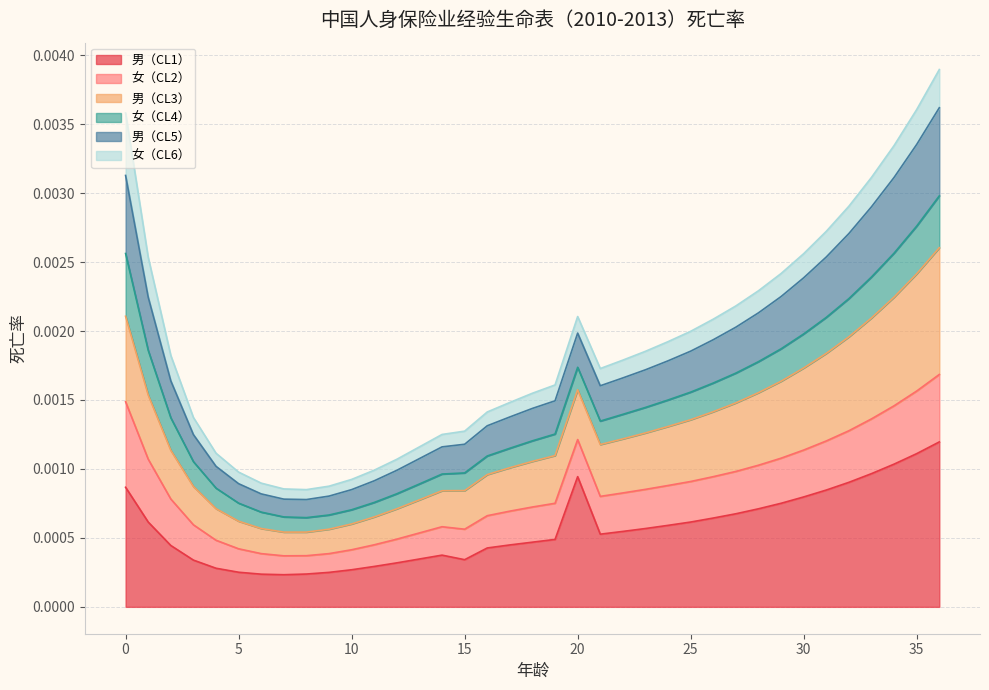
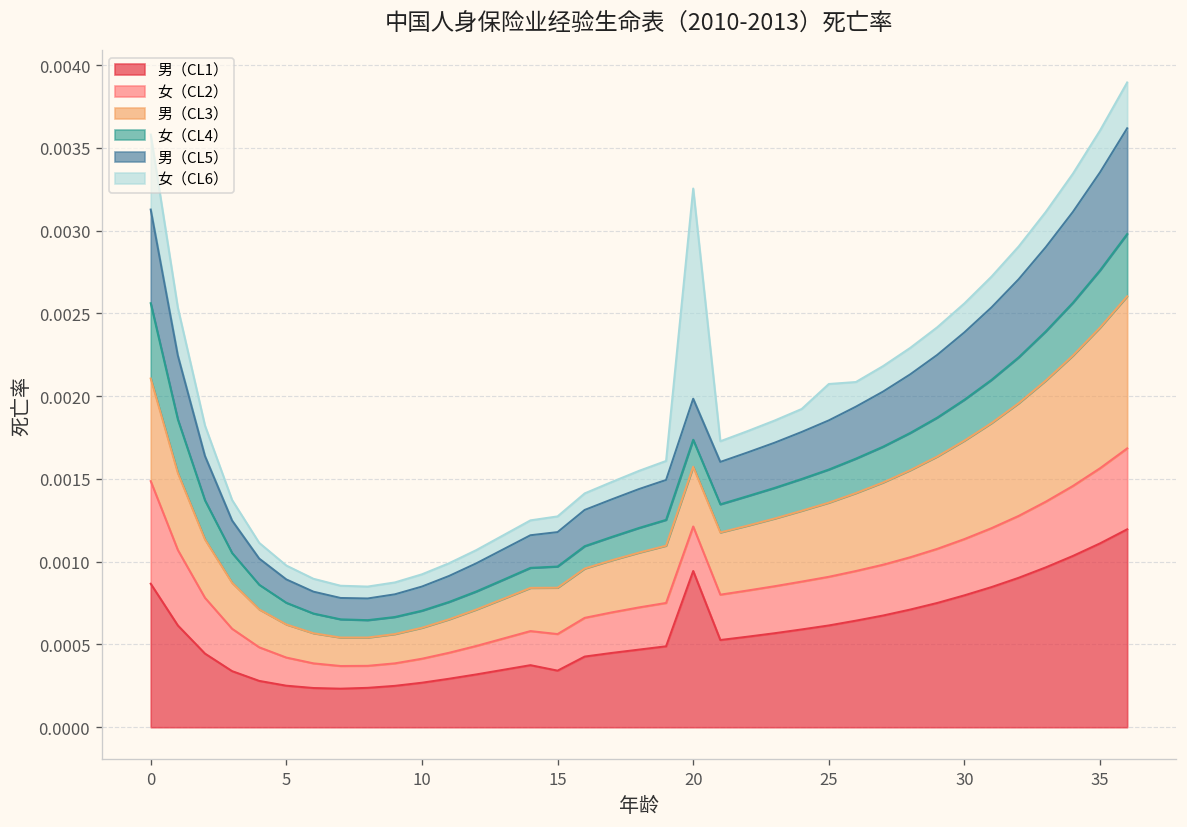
  {
    "男（CL1）": {
      "0": 0.00087,
      "5": 0.00025,
      "10": 0.00027,
      "15": 0.00034,
      "20": 0.00094,
      "25": 0.00062,
      "30": 0.00080,
      "35": 0.00111
    },
    "女（CL6）": {
      "5": 0.00008,
      "10": 0.00007,
      "15": 0.00010,
-     "20": 0.00012,
-     "25": 0.00014,
+     "20": 0.00127,
+     "25": 0.00022,
      "30": 0.00017,
      "35": 0.00025
    }
  }
